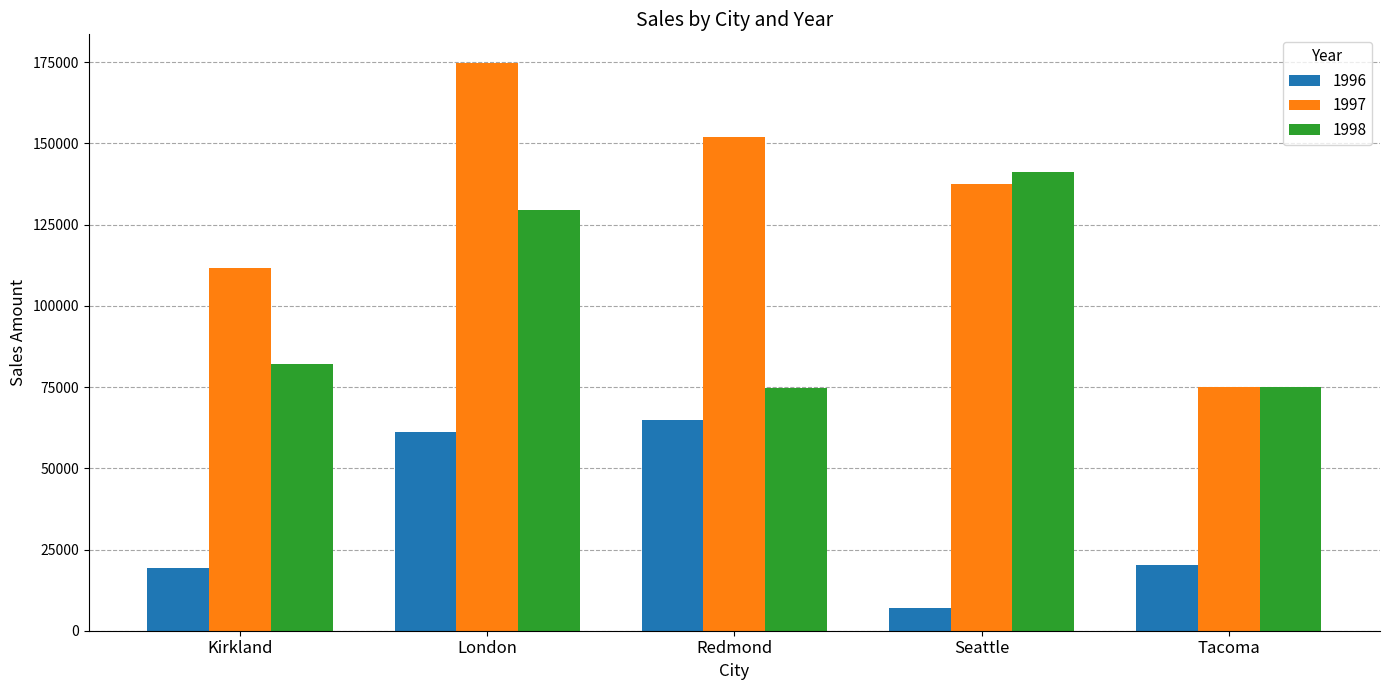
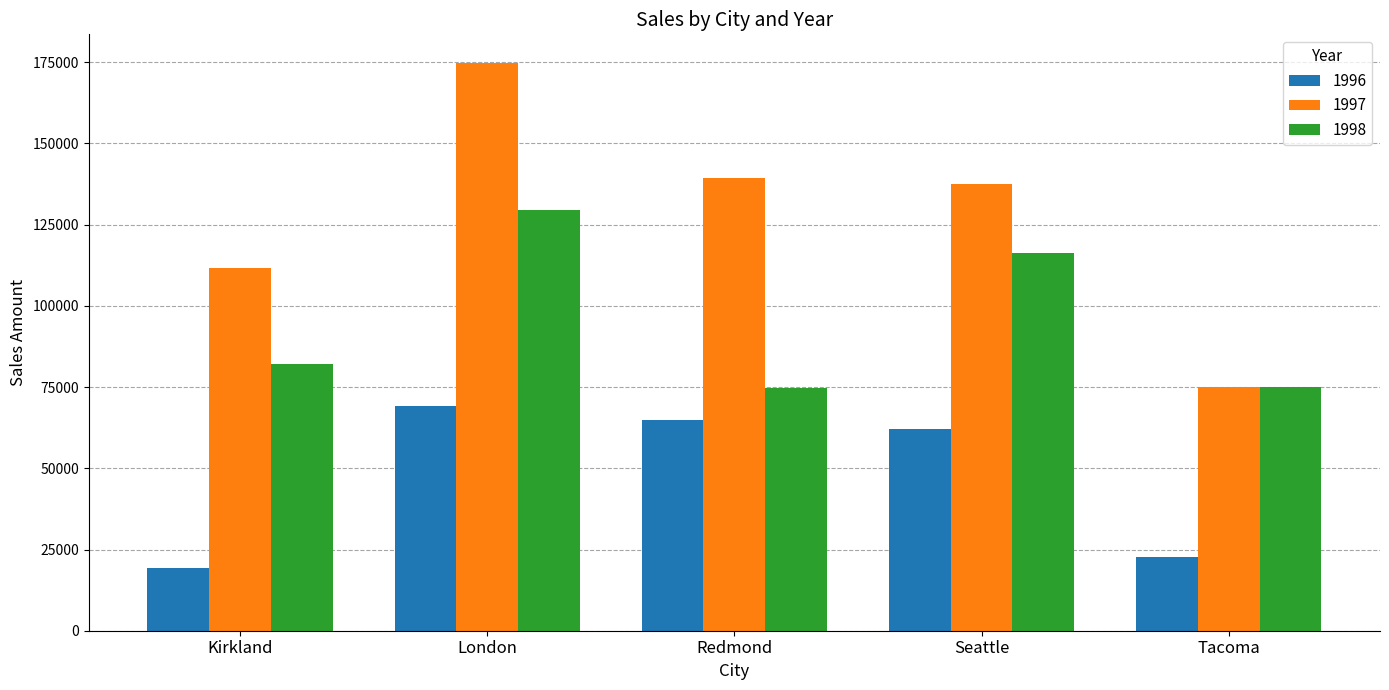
  {
    "1996": {
      "Kirkland": 19000,
-     "London": 61000,
+     "London": 69000,
      "Redmond": 65000,
-     "Seattle": 7000,
-     "Tacoma": 20000
+     "Seattle": 62000,
+     "Tacoma": 23000
    },
    "1997": {
      "Kirkland": 112000,
      "London": 175000,
-     "Redmond": 152000,
+     "Redmond": 139000,
      "Seattle": 138000,
      "Tacoma": 75000
    },
    "1998": {
      "Kirkland": 82000,
      "London": 129000,
      "Redmond": 75000,
-     "Seattle": 141000,
+     "Seattle": 116000,
      "Tacoma": 75000
    }
  }
